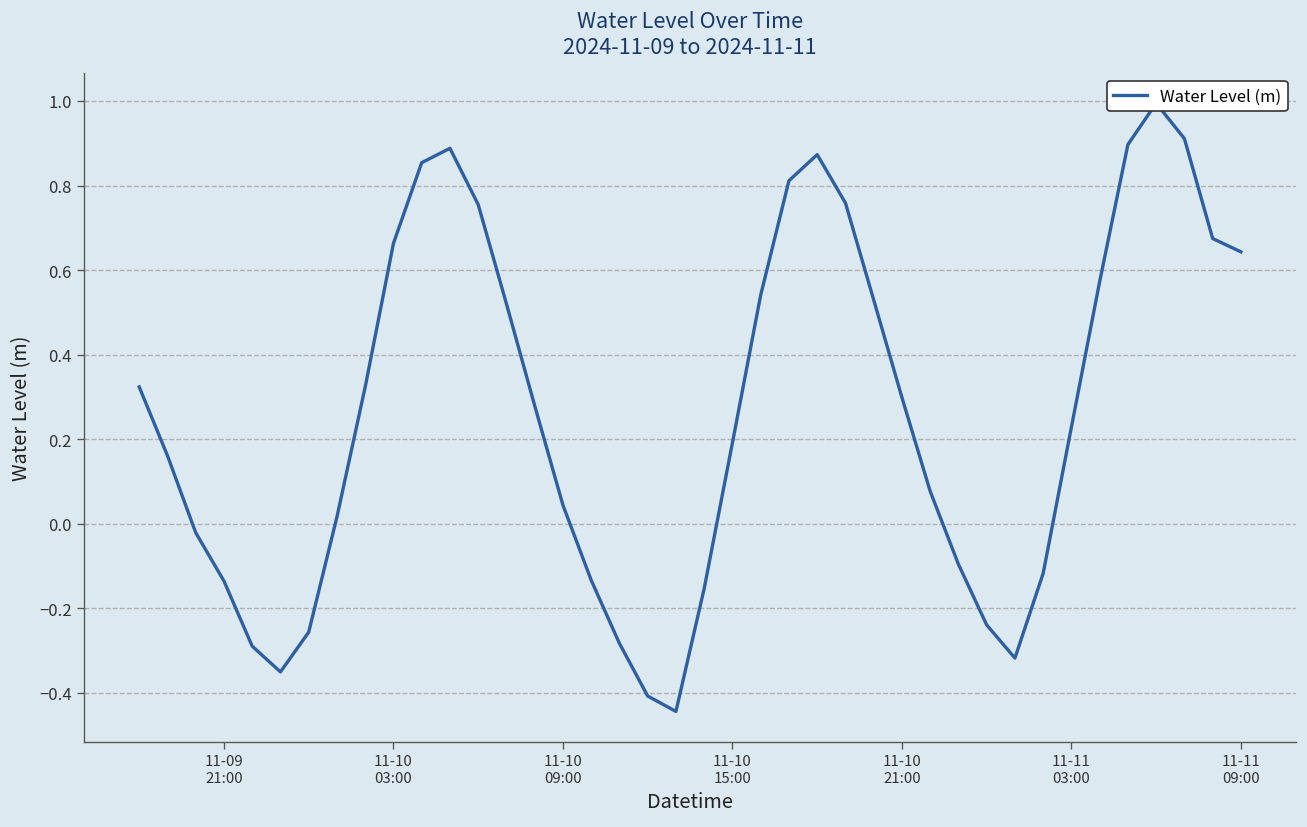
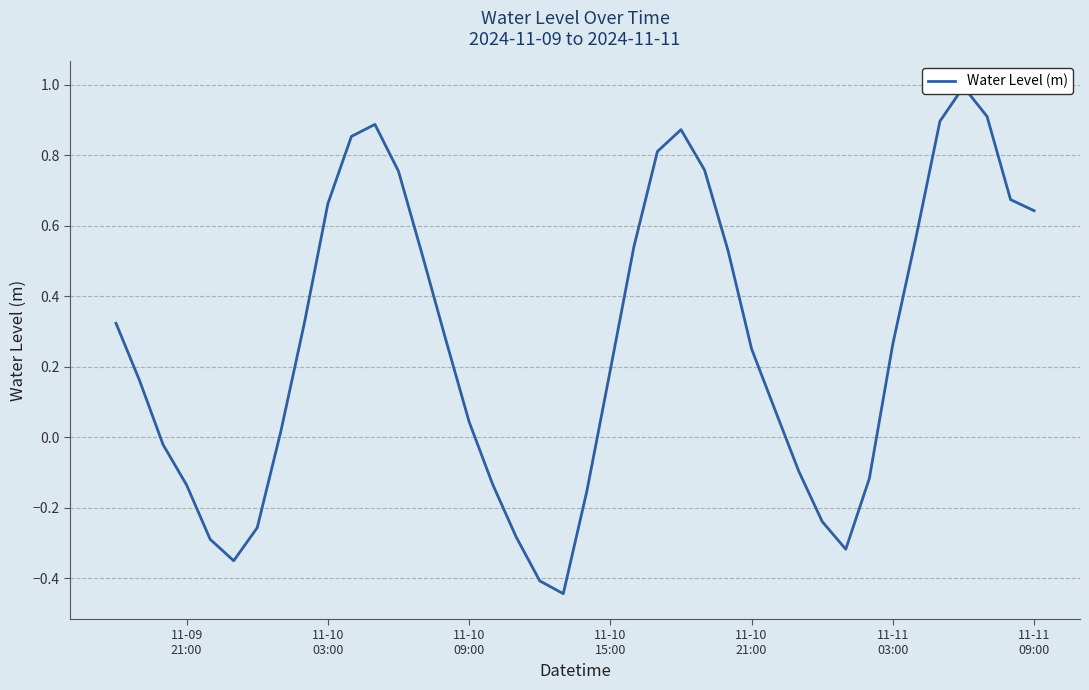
  {
    "11-09 21:00": -0.14,
    "11-10 03:00": 0.66,
    "11-10 09:00": 0.04,
    "11-10 15:00": 0.19,
-   "11-10 21:00": 0.30,
-   "11-11 03:00": 0.23,
+   "11-10 21:00": 0.25,
+   "11-11 03:00": 0.27,
    "11-11 09:00": 0.64
  }
